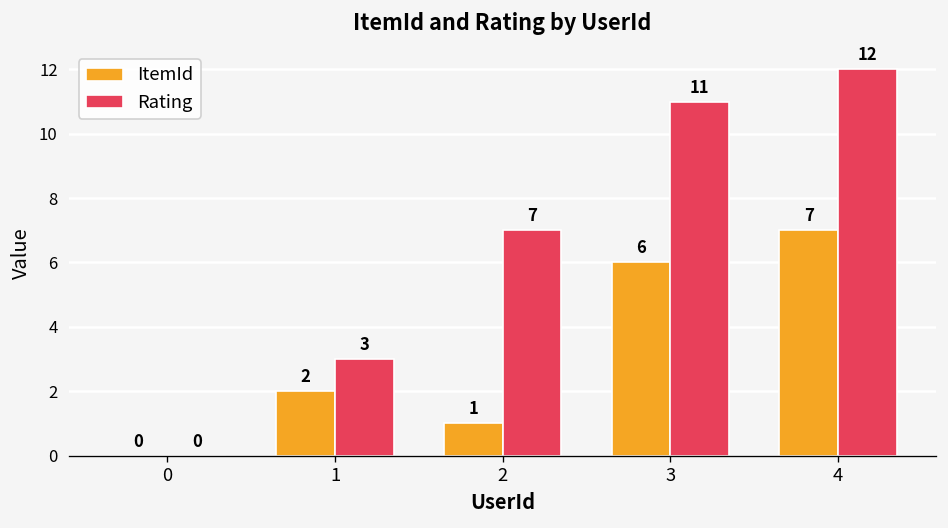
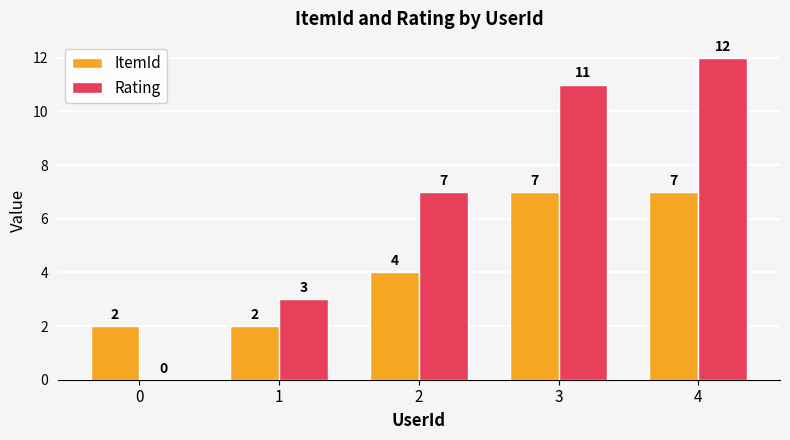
  {
    "ItemId": {
-     "0": 0,
+     "0": 2,
      "1": 2,
-     "2": 1,
-     "3": 6,
+     "2": 4,
+     "3": 7,
      "4": 7
    },
    "Rating": {
      "0": 0,
      "1": 3,
      "2": 7,
      "3": 11,
      "4": 12
    }
  }
